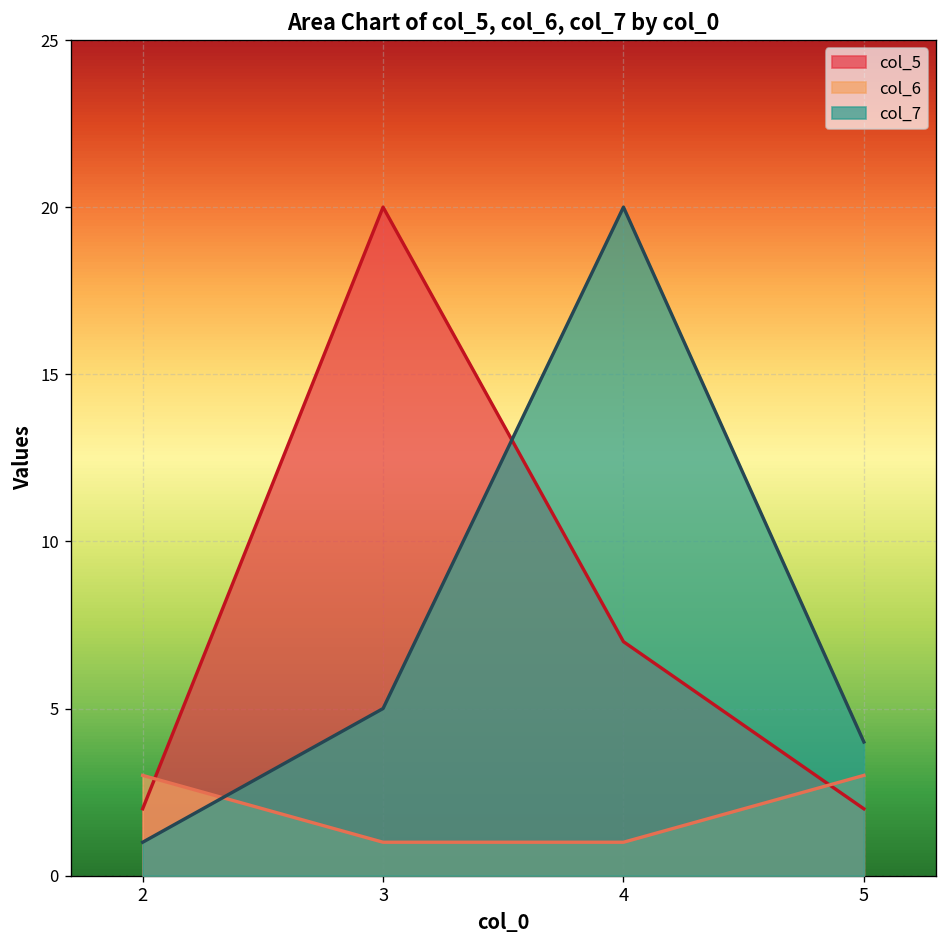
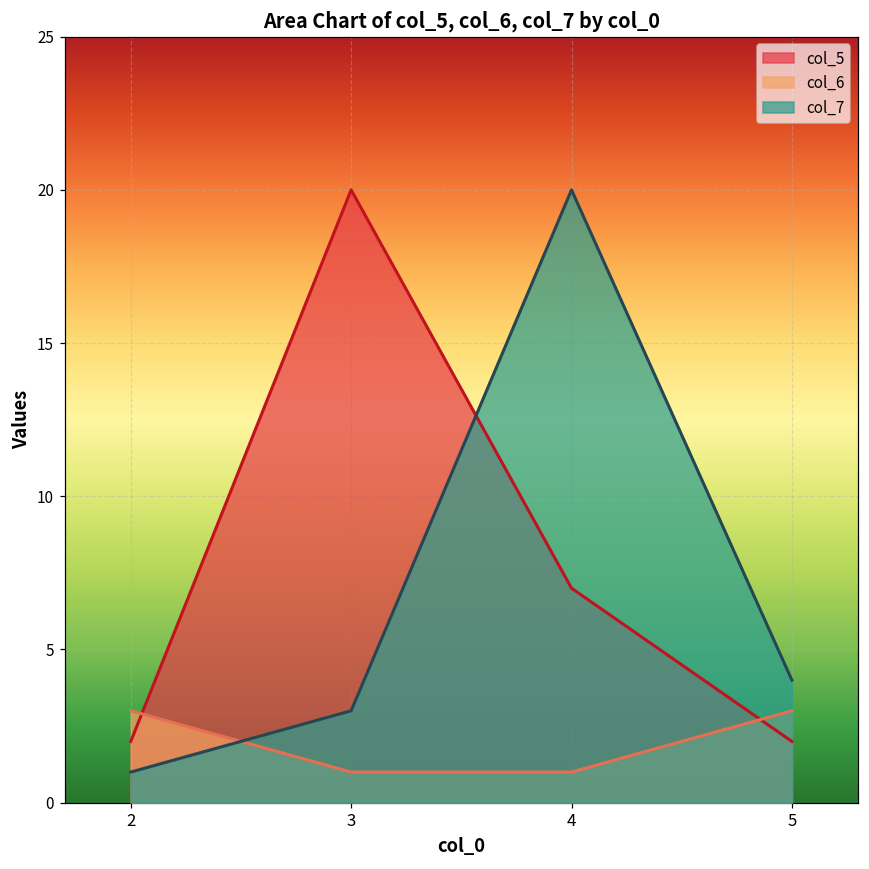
  {
    "col_5": {
      "2": 2,
      "3": 20,
      "4": 7,
      "5": 2
    },
    "col_6": {
      "2": 3,
      "3": 1,
      "4": 1,
      "5": 3
    },
    "col_7": {
      "2": 1,
-     "3": 5,
+     "3": 3,
      "4": 20,
      "5": 4
    }
  }
